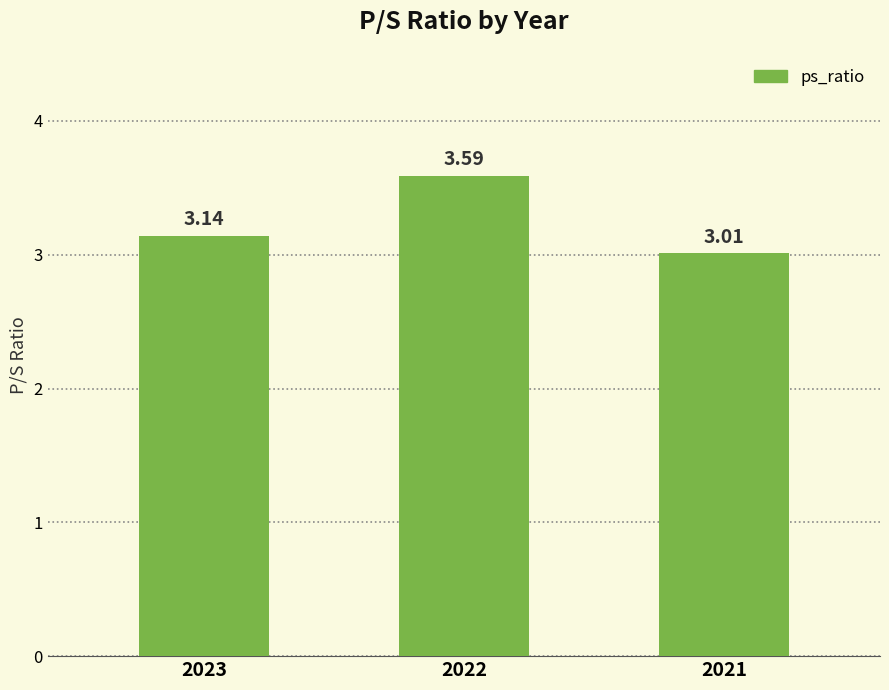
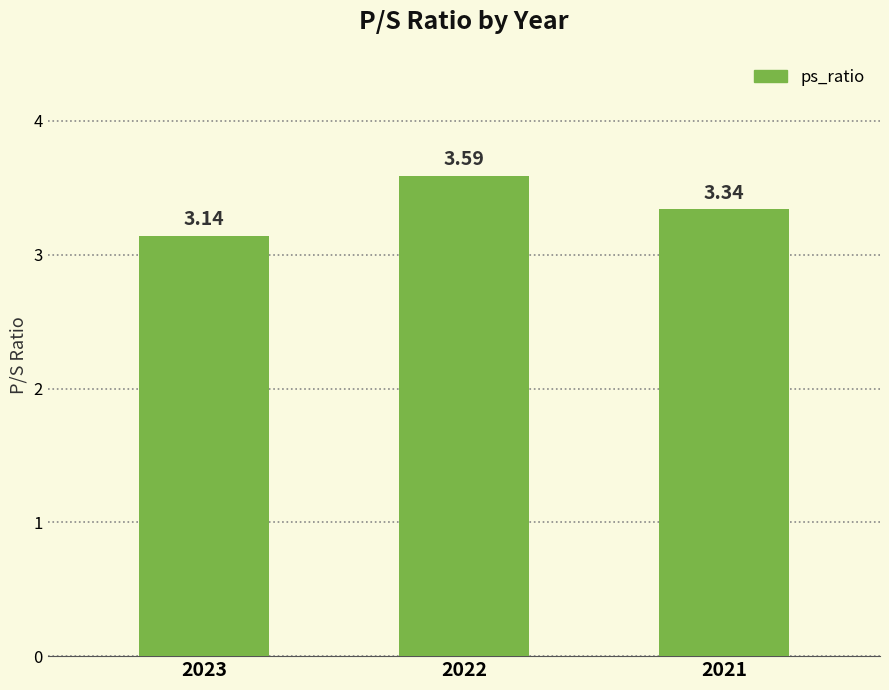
  {
    "2023": 3.14,
    "2022": 3.59,
-   "2021": 3.01
+   "2021": 3.34
  }
